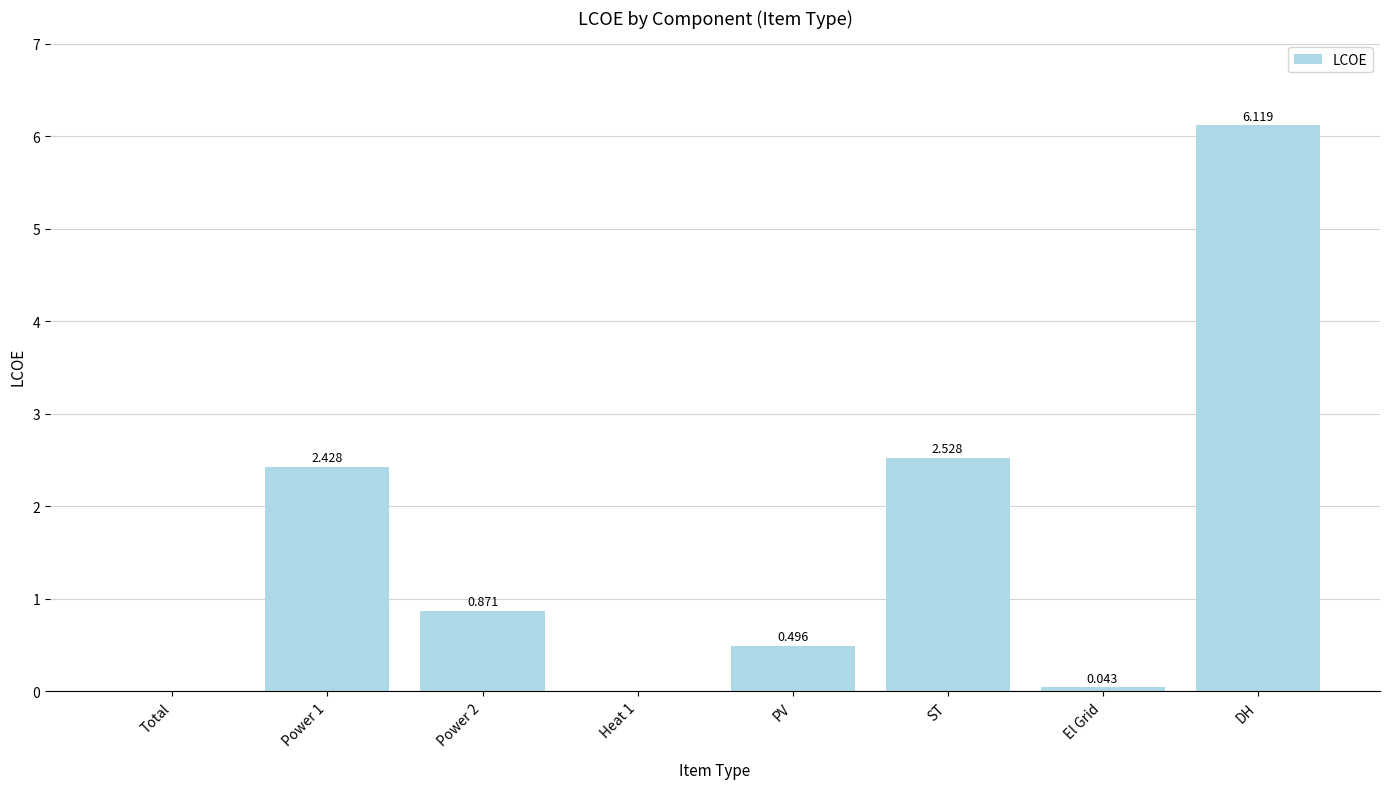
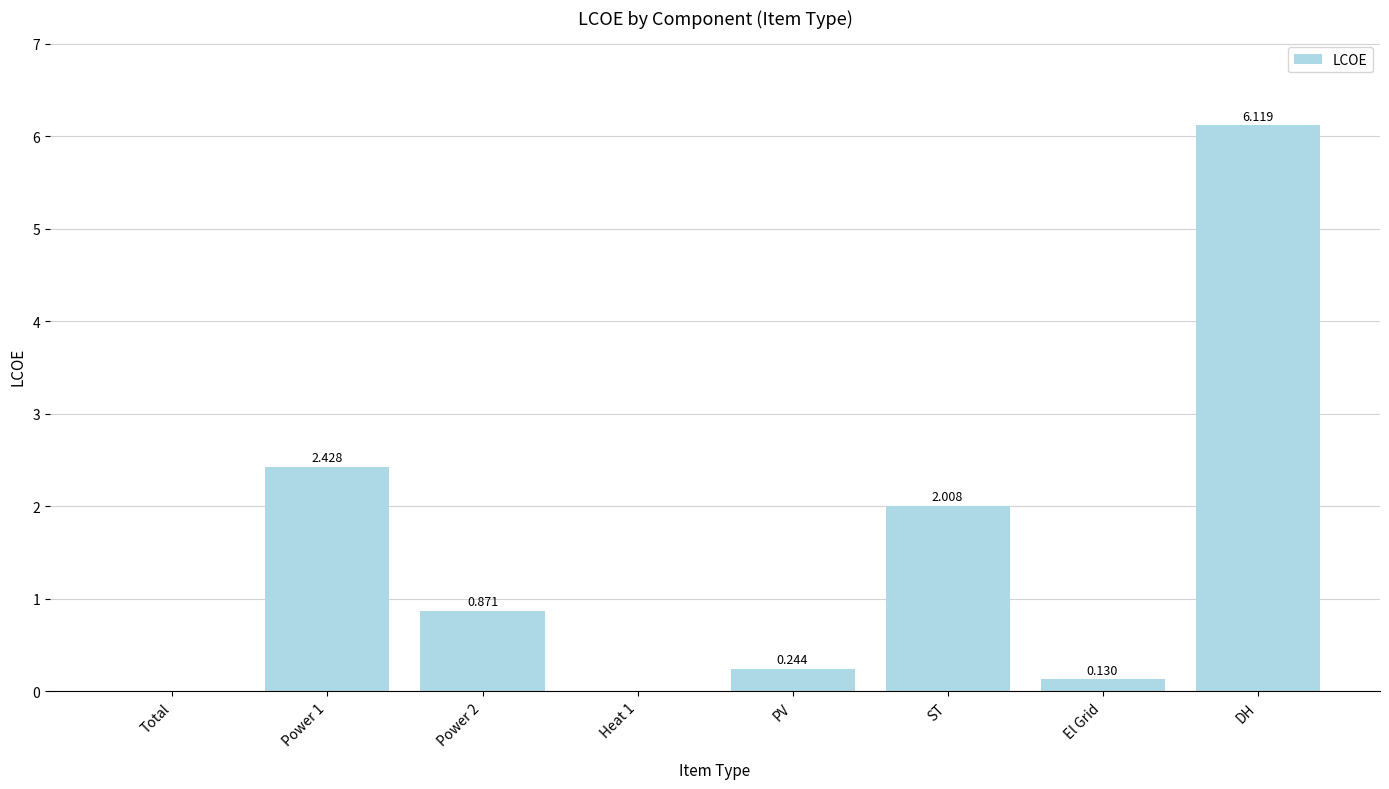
  {
    "Power 1": 2.428,
    "Power 2": 0.871,
-   "PV": 0.496,
-   "ST": 2.528,
-   "El Grid": 0.043,
+   "PV": 0.244,
+   "ST": 2.008,
+   "El Grid": 0.130,
    "DH": 6.119
  }
